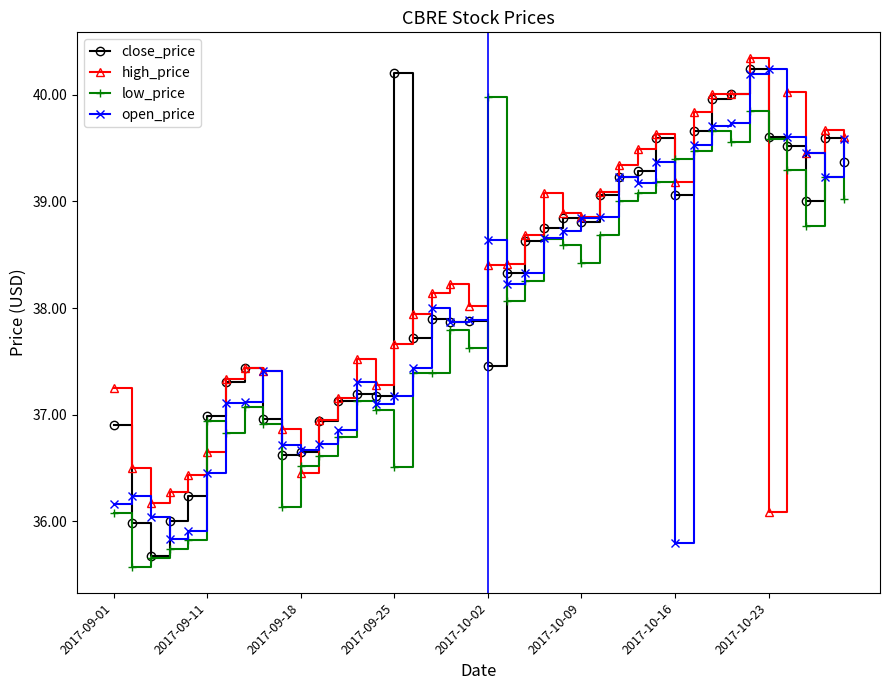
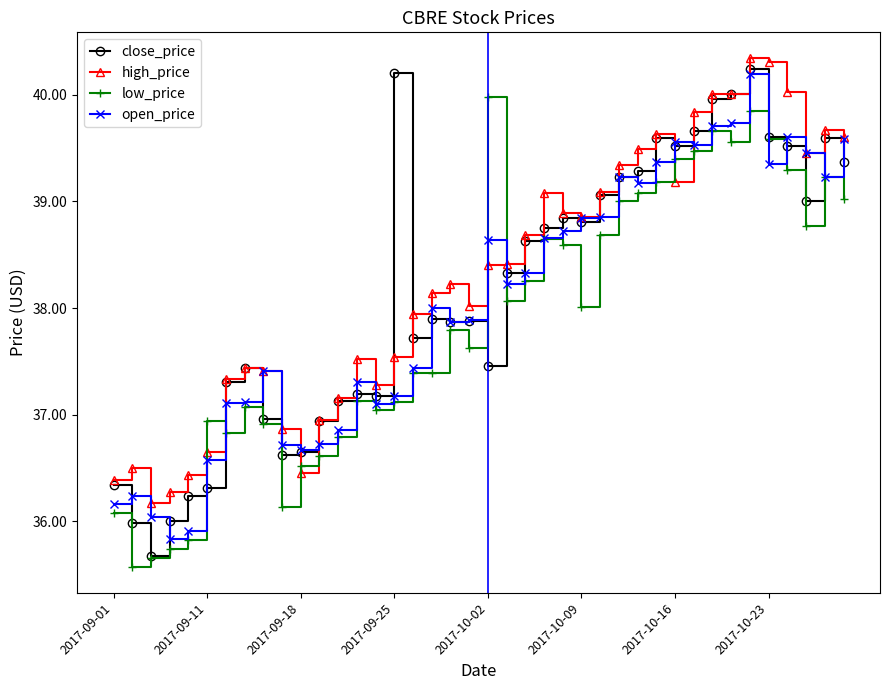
  {
    "close_price": {
-     "2017-09-01": 36.90,
-     "2017-09-11": 36.99,
+     "2017-09-01": 36.34,
+     "2017-09-11": 36.31,
      "2017-09-25": 40.20,
      "2017-10-02": 37.46,
      "2017-10-09": 38.81,
-     "2017-10-16": 39.06
+     "2017-10-16": 39.52
    },
    "high_price": {
-     "2017-09-01": 37.25,
+     "2017-09-01": 36.39,
      "2017-09-11": 36.65,
      "2017-09-18": 36.45,
-     "2017-09-25": 37.66,
+     "2017-09-25": 37.54,
      "2017-10-02": 38.40,
      "2017-10-16": 39.18,
-     "2017-10-23": 36.09
+     "2017-10-23": 40.31
    },
    "low_price": {
      "2017-09-01": 36.08,
      "2017-09-11": 36.94,
      "2017-09-18": 36.52,
-     "2017-09-25": 36.51,
+     "2017-09-25": 37.12,
      "2017-10-02": 39.98,
-     "2017-10-09": 38.43,
+     "2017-10-09": 38.01,
      "2017-10-16": 39.40
    },
    "open_price": {
      "2017-09-01": 36.16,
-     "2017-09-11": 36.45,
+     "2017-09-11": 36.58,
      "2017-09-25": 37.18,
      "2017-10-02": 38.64,
-     "2017-10-16": 35.80,
-     "2017-10-23": 40.24
+     "2017-10-16": 39.56,
+     "2017-10-23": 39.35
    }
  }
